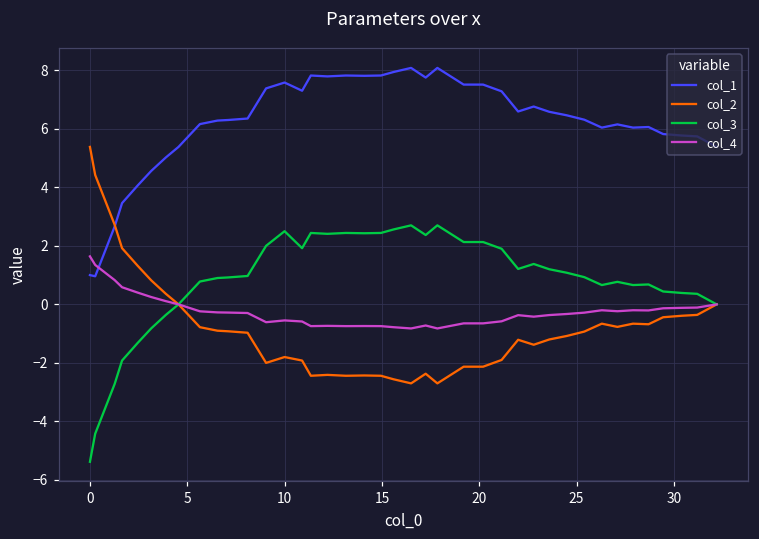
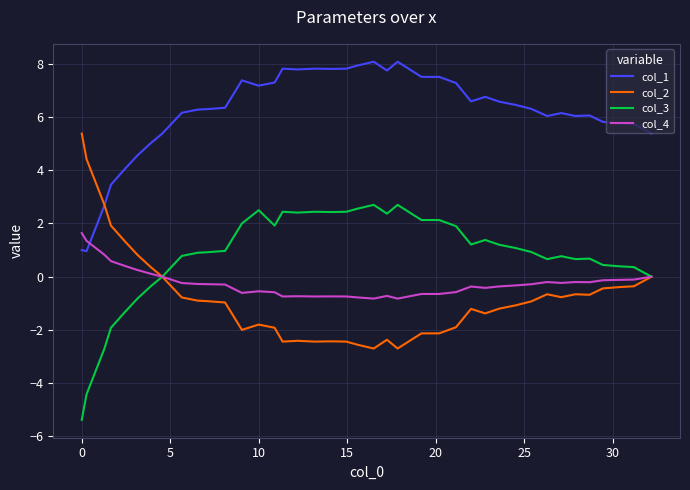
  {
    "col_1": {
      "0": 1.0,
-     "10": 7.6
+     "10": 7.2
    },
    "col_2": {
      "0": 5.4,
      "10": -1.8
    },
    "col_3": {
      "0": -5.4,
      "10": 2.5
    },
    "col_4": {
      "0": 1.6,
      "10": -0.5
    }
  }
